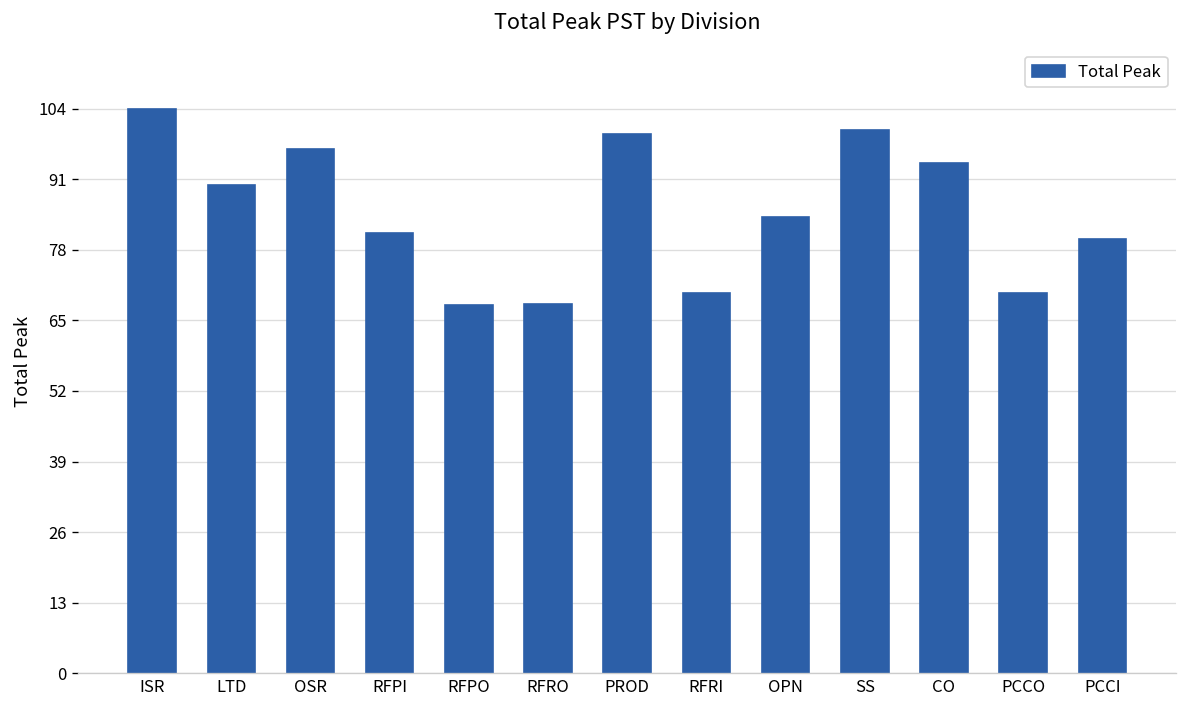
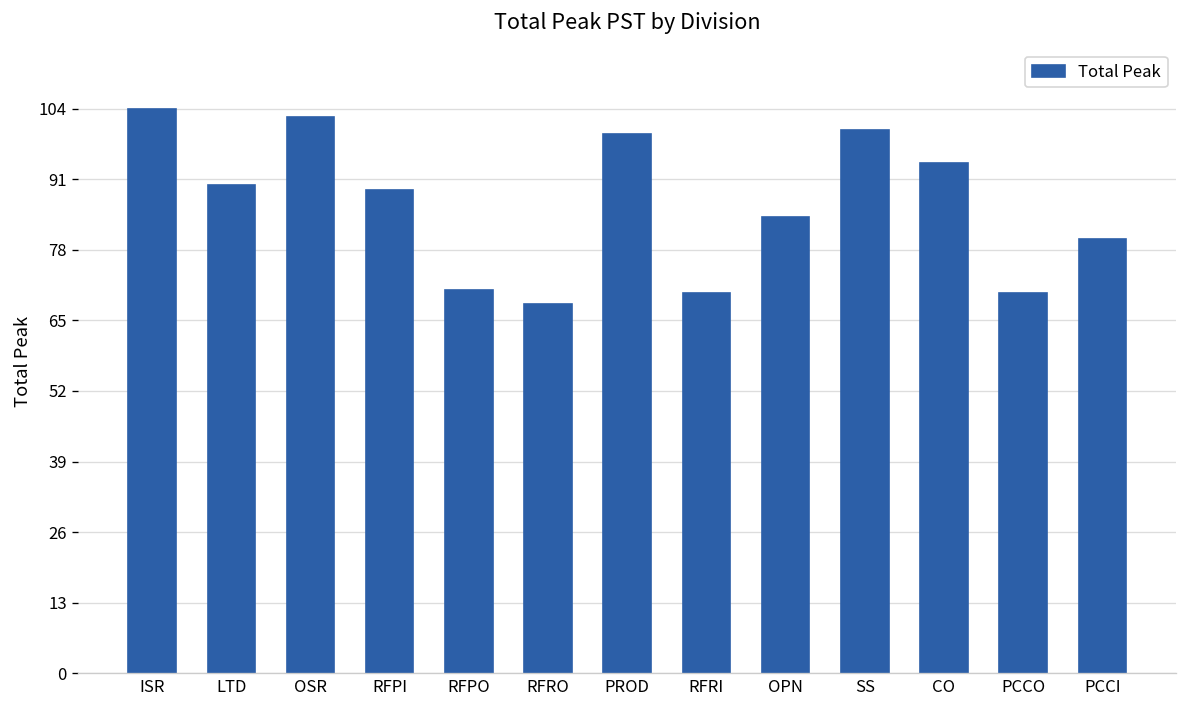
  {
    "ISR": 104,
    "LTD": 90,
-   "OSR": 97,
-   "RFPI": 81,
-   "RFPO": 68,
+   "OSR": 103,
+   "RFPI": 89,
+   "RFPO": 71,
    "RFRO": 68,
    "PROD": 99,
    "RFRI": 70,
    "OPN": 84,
    "SS": 100,
    "CO": 94,
    "PCCO": 70,
    "PCCI": 80
  }
